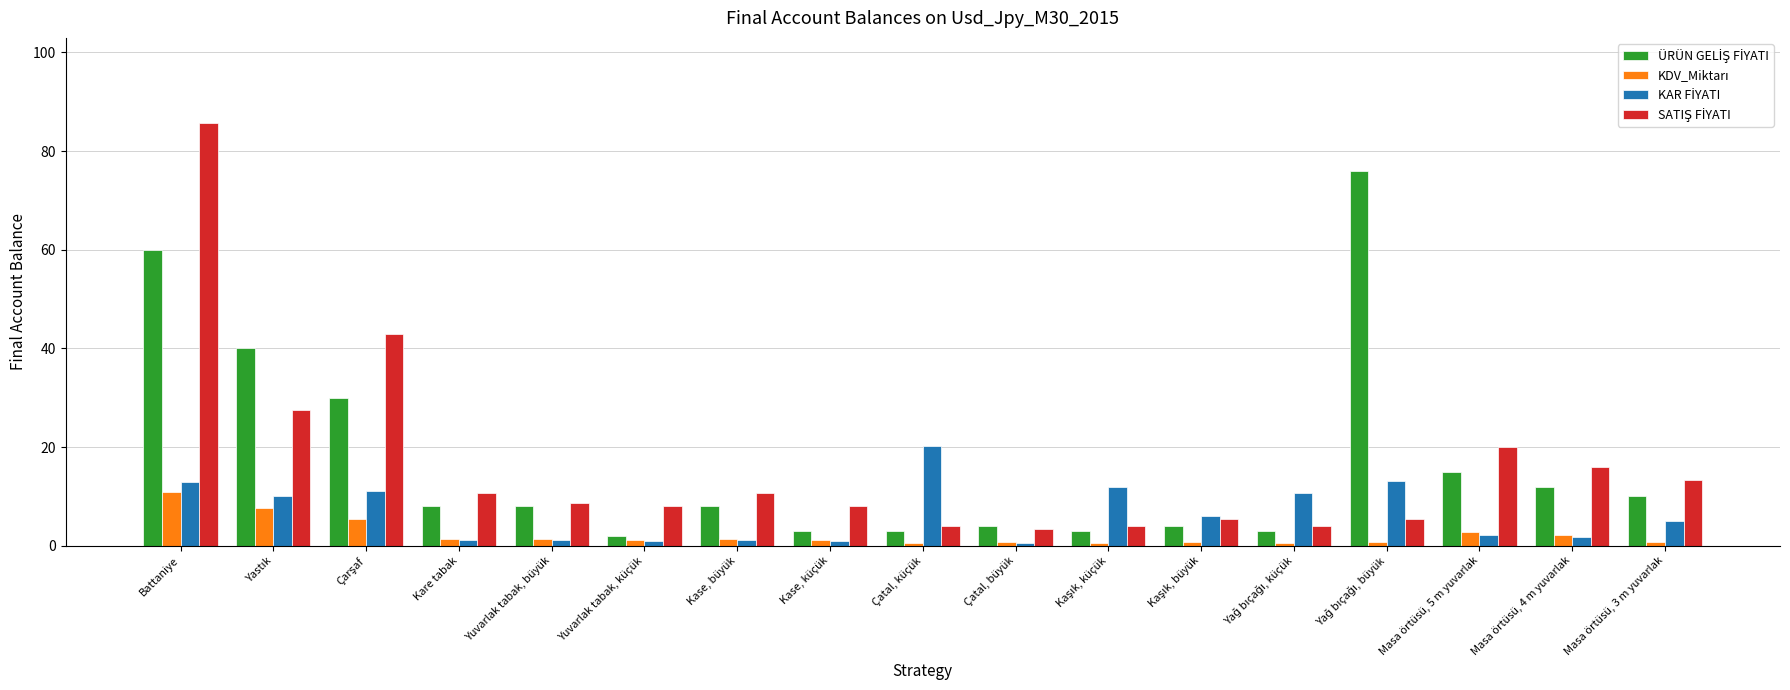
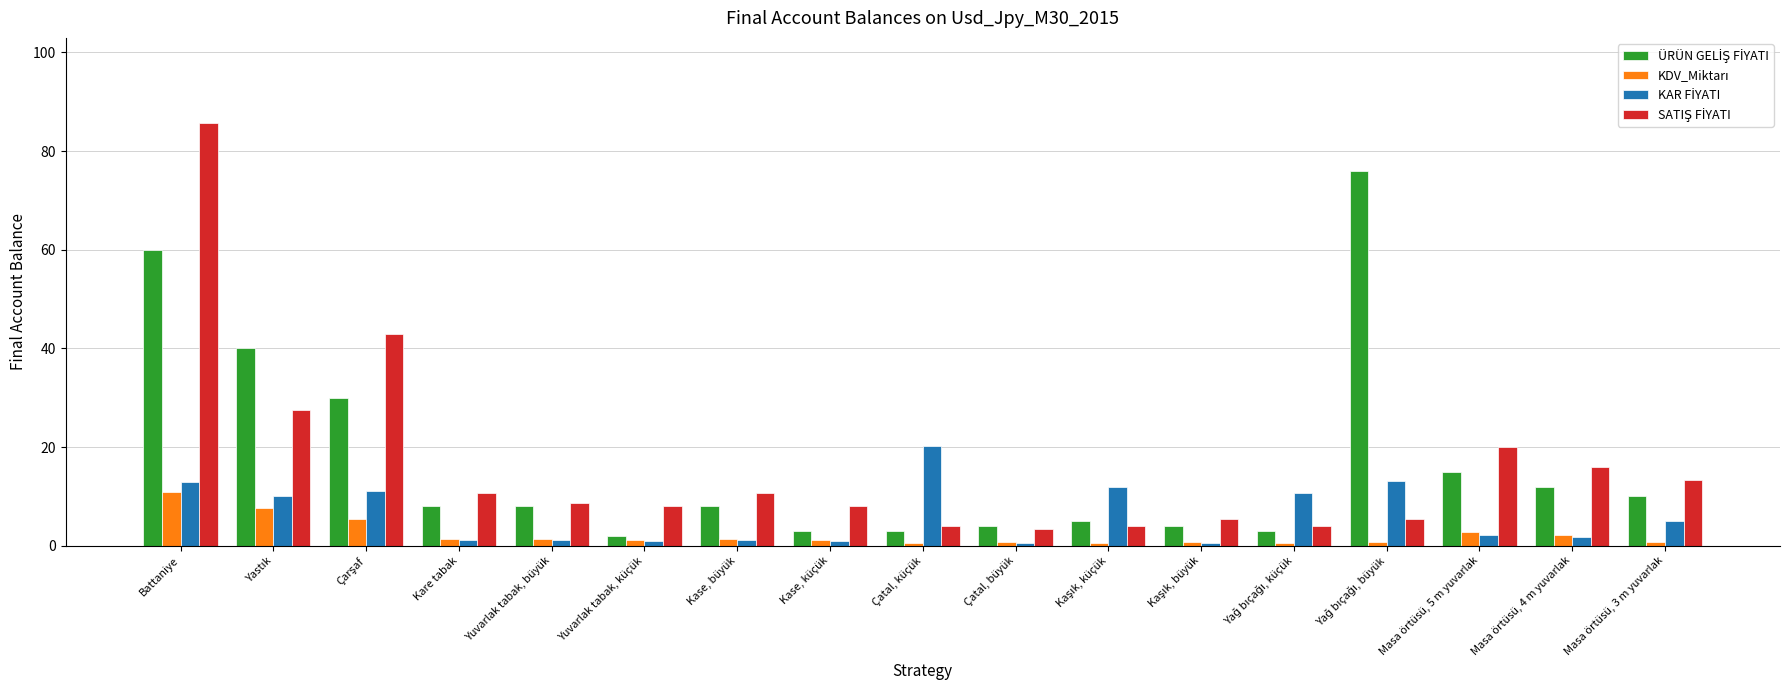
  {
    "ÜRÜN GELİŞ FİYATI": {
      "Battaniye": 60,
      "Yastık": 40,
      "Çarşaf": 30,
      "Kare tabak": 8,
      "Yuvarlak tabak, büyük": 8,
      "Yuvarlak tabak, küçük": 2,
      "Kase, büyük": 8,
      "Kase, küçük": 3,
      "Çatal, küçük": 3,
      "Çatal, büyük": 4,
-     "Kaşık, küçük": 3,
+     "Kaşık, küçük": 5,
      "Kaşık, büyük": 4,
      "Yağ bıçağı, küçük": 3,
      "Yağ bıçağı, büyük": 76,
      "Masa örtüsü, 5 m yuvarlak": 15,
      "Masa örtüsü, 4 m yuvarlak": 12,
      "Masa örtüsü, 3 m yuvarlak": 10
    },
    "KDV_Miktarı": {
      "Battaniye": 11,
      "Yastık": 8,
      "Çarşaf": 5,
      "Kare tabak": 1,
      "Yuvarlak tabak, büyük": 1,
      "Yuvarlak tabak, küçük": 1,
      "Kase, büyük": 1,
      "Kase, küçük": 1,
      "Çatal, küçük": 1,
      "Çatal, büyük": 1,
      "Kaşık, küçük": 1,
      "Kaşık, büyük": 1,
      "Yağ bıçağı, küçük": 1,
      "Yağ bıçağı, büyük": 1,
      "Masa örtüsü, 5 m yuvarlak": 3,
      "Masa örtüsü, 4 m yuvarlak": 2,
      "Masa örtüsü, 3 m yuvarlak": 1
    },
    "KAR FİYATI": {
      "Battaniye": 13,
      "Yastık": 10,
      "Çarşaf": 11,
      "Kare tabak": 1,
      "Yuvarlak tabak, büyük": 1,
      "Yuvarlak tabak, küçük": 1,
      "Kase, büyük": 1,
      "Kase, küçük": 1,
      "Çatal, küçük": 20,
      "Çatal, büyük": 1,
      "Kaşık, küçük": 12,
-     "Kaşık, büyük": 6,
+     "Kaşık, büyük": 1,
      "Yağ bıçağı, küçük": 11,
      "Yağ bıçağı, büyük": 13,
      "Masa örtüsü, 5 m yuvarlak": 2,
      "Masa örtüsü, 4 m yuvarlak": 2,
      "Masa örtüsü, 3 m yuvarlak": 5
    },
    "SATIŞ FİYATI": {
      "Battaniye": 86,
      "Yastık": 28,
      "Çarşaf": 43,
      "Kare tabak": 11,
      "Yuvarlak tabak, büyük": 9,
      "Yuvarlak tabak, küçük": 8,
      "Kase, büyük": 11,
      "Kase, küçük": 8,
      "Çatal, küçük": 4,
      "Çatal, büyük": 3,
      "Kaşık, küçük": 4,
      "Kaşık, büyük": 5,
      "Yağ bıçağı, küçük": 4,
      "Yağ bıçağı, büyük": 5,
      "Masa örtüsü, 5 m yuvarlak": 20,
      "Masa örtüsü, 4 m yuvarlak": 16,
      "Masa örtüsü, 3 m yuvarlak": 13
    }
  }
